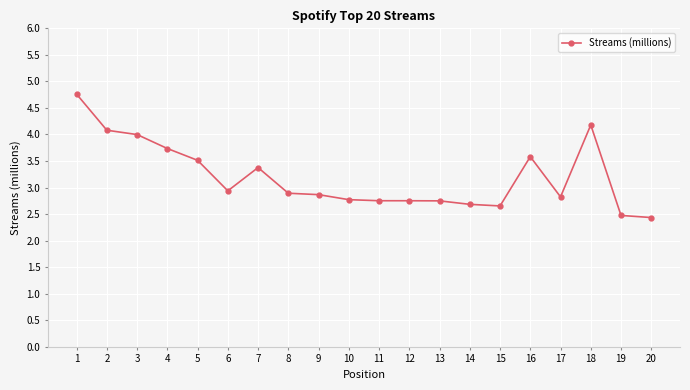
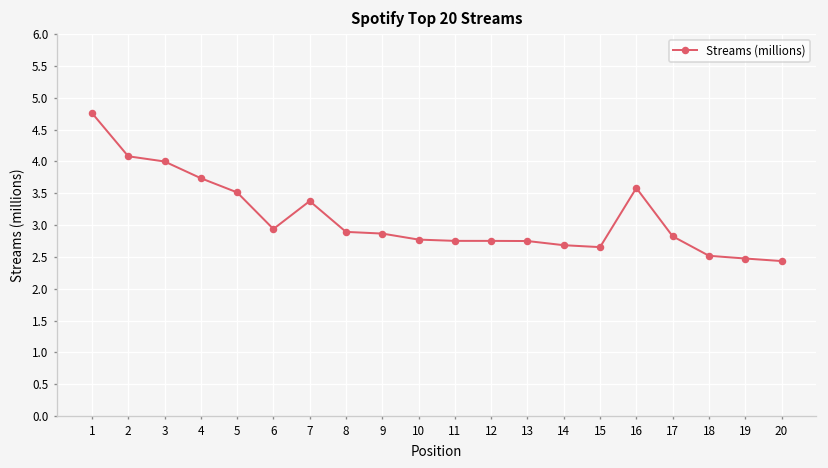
  {
    "1": 4.8,
    "2": 4.1,
    "3": 4.0,
    "4": 3.7,
    "5": 3.5,
    "6": 2.9,
    "7": 3.4,
    "8": 2.9,
    "9": 2.9,
    "10": 2.8,
    "11": 2.8,
    "12": 2.8,
    "13": 2.7,
    "14": 2.7,
    "15": 2.7,
    "16": 3.6,
    "17": 2.8,
-   "18": 4.2,
+   "18": 2.5,
    "19": 2.5,
    "20": 2.4
  }
